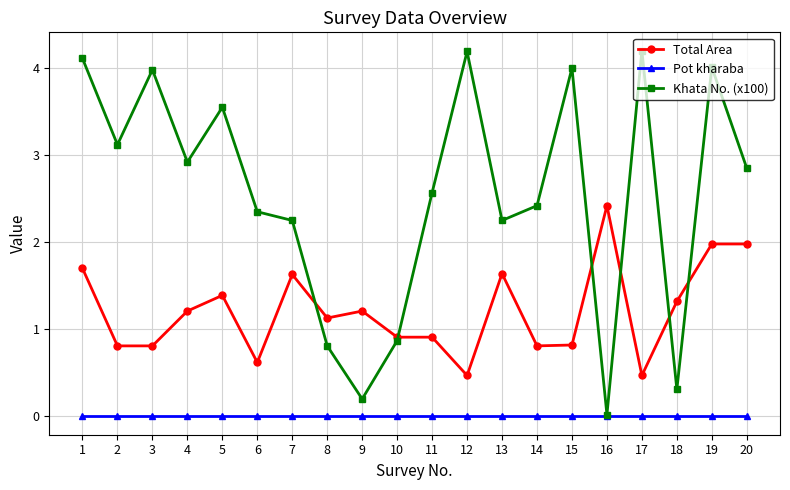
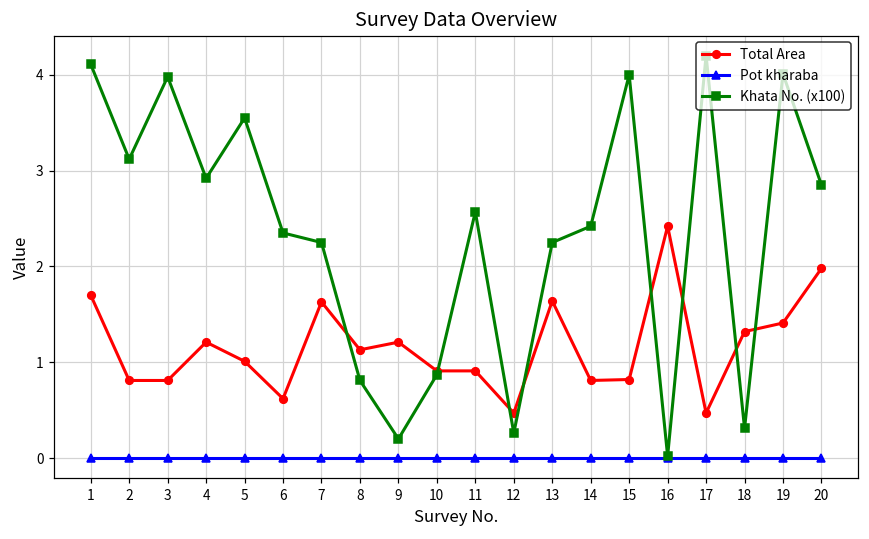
  {
    "Total Area": {
      "1": 1.7,
      "2": 0.8,
      "3": 0.8,
      "4": 1.2,
-     "5": 1.4,
+     "5": 1.0,
      "6": 0.6,
      "7": 1.6,
      "8": 1.1,
      "9": 1.2,
      "10": 0.9,
      "11": 0.9,
      "12": 0.5,
      "13": 1.6,
      "14": 0.8,
      "15": 0.8,
      "16": 2.4,
      "17": 0.5,
      "18": 1.3,
-     "19": 2.0,
+     "19": 1.4,
      "20": 2.0
    },
    "Pot kharaba": {
      "1": 0.0,
      "2": 0.0,
      "3": 0.0,
      "4": 0.0,
      "5": 0.0,
      "6": 0.0,
      "7": 0.0,
      "8": 0.0,
      "9": 0.0,
      "10": 0.0,
      "11": 0.0,
      "12": 0.0,
      "13": 0.0,
      "14": 0.0,
      "15": 0.0,
      "17": 0.0,
      "18": 0.0,
      "19": 0.0,
      "20": 0.0
    },
    "Khata No. (x100)": {
      "1": 4.1,
      "2": 3.1,
      "3": 4.0,
      "4": 2.9,
      "5": 3.6,
      "6": 2.4,
      "7": 2.3,
      "8": 0.8,
      "9": 0.2,
      "10": 0.9,
      "11": 2.6,
-     "12": 4.2,
+     "12": 0.3,
      "13": 2.3,
      "14": 2.4,
      "15": 4.0,
      "18": 0.3,
      "20": 2.9
    }
  }
